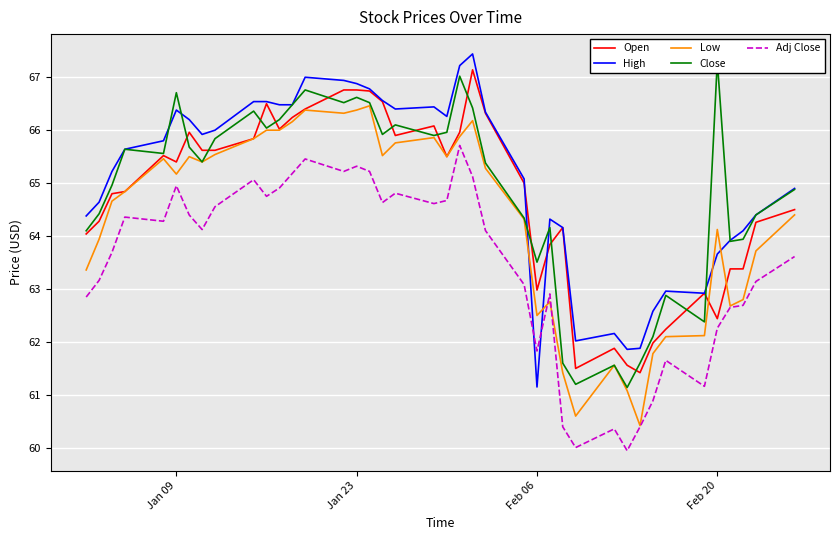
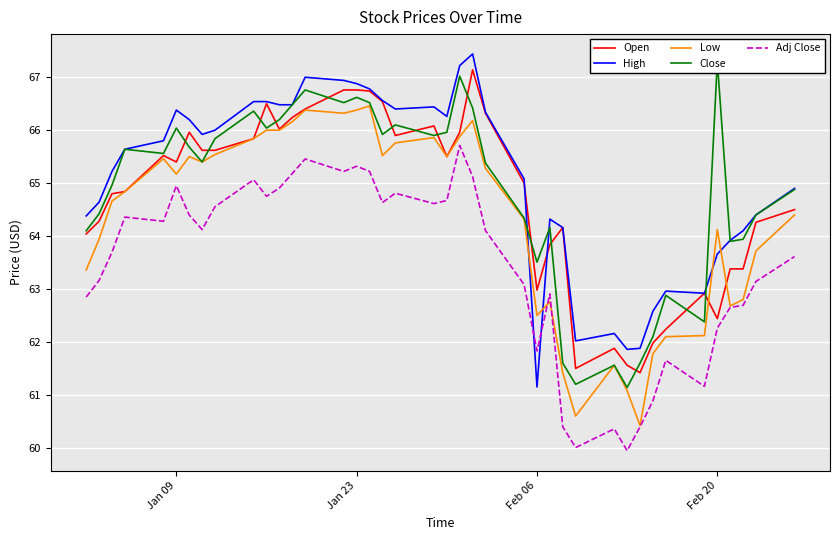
  {
    "Open": {
      "Jan 09": 65.4,
      "Jan 23": 66.8,
      "Feb 06": 63.0,
      "Feb 20": 62.4
    },
    "High": {
      "Jan 09": 66.4,
      "Jan 23": 66.9,
      "Feb 06": 61.1,
      "Feb 20": 63.7
    },
    "Low": {
      "Jan 09": 65.2,
      "Jan 23": 66.4,
      "Feb 06": 62.5,
      "Feb 20": 64.1
    },
    "Close": {
-     "Jan 09": 66.7,
+     "Jan 09": 66.0,
      "Jan 23": 66.6,
      "Feb 06": 63.5
    },
    "Adj Close": {
      "Jan 09": 65.0,
      "Jan 23": 65.3,
      "Feb 06": 61.8,
      "Feb 20": 62.3
    }
  }
